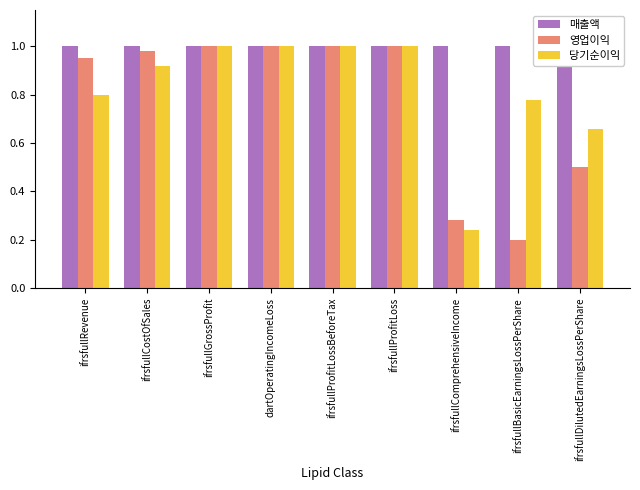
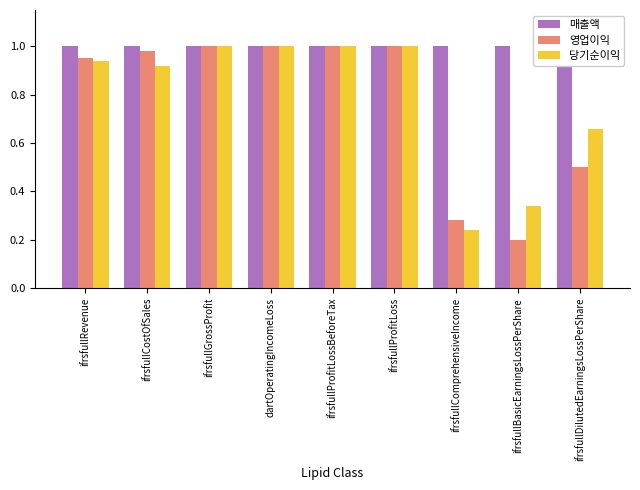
  {
    "매출액": {
      "ifrsfullRevenue": 1.00,
      "ifrsfullCostOfSales": 1.00,
      "ifrsfullGrossProfit": 1.00,
      "dartOperatingIncomeLoss": 1.00,
      "ifrsfullProfitLossBeforeTax": 1.00,
      "ifrsfullProfitLoss": 1.00,
      "ifrsfullComprehensiveIncome": 1.00,
      "ifrsfullBasicEarningsLossPerShare": 1.00
    },
    "영업이익": {
      "ifrsfullRevenue": 0.95,
      "ifrsfullCostOfSales": 0.98,
      "ifrsfullGrossProfit": 1.00,
      "dartOperatingIncomeLoss": 1.00,
      "ifrsfullProfitLossBeforeTax": 1.00,
      "ifrsfullProfitLoss": 1.00,
      "ifrsfullComprehensiveIncome": 0.28,
      "ifrsfullBasicEarningsLossPerShare": 0.20,
      "ifrsfullDilutedEarningsLossPerShare": 0.50
    },
    "당기순이익": {
-     "ifrsfullRevenue": 0.80,
+     "ifrsfullRevenue": 0.94,
      "ifrsfullCostOfSales": 0.92,
      "ifrsfullGrossProfit": 1.00,
      "dartOperatingIncomeLoss": 1.00,
      "ifrsfullProfitLossBeforeTax": 1.00,
      "ifrsfullProfitLoss": 1.00,
      "ifrsfullComprehensiveIncome": 0.24,
-     "ifrsfullBasicEarningsLossPerShare": 0.78,
+     "ifrsfullBasicEarningsLossPerShare": 0.34,
      "ifrsfullDilutedEarningsLossPerShare": 0.66
    }
  }
